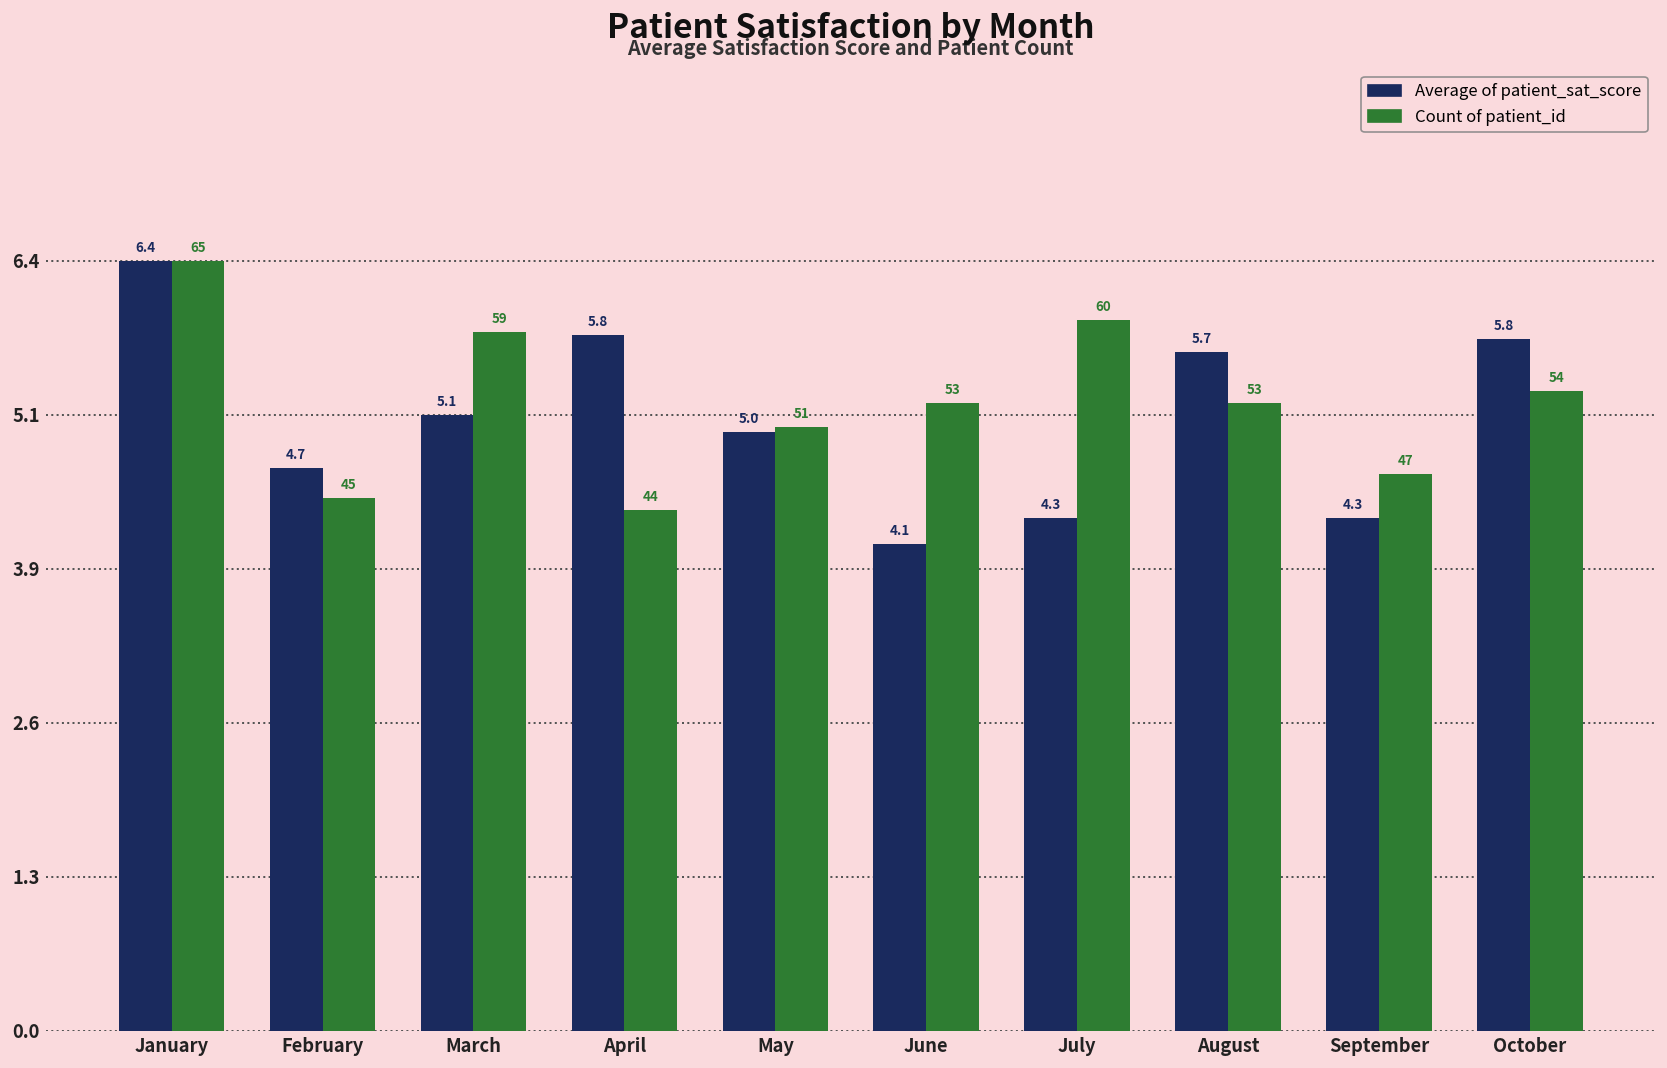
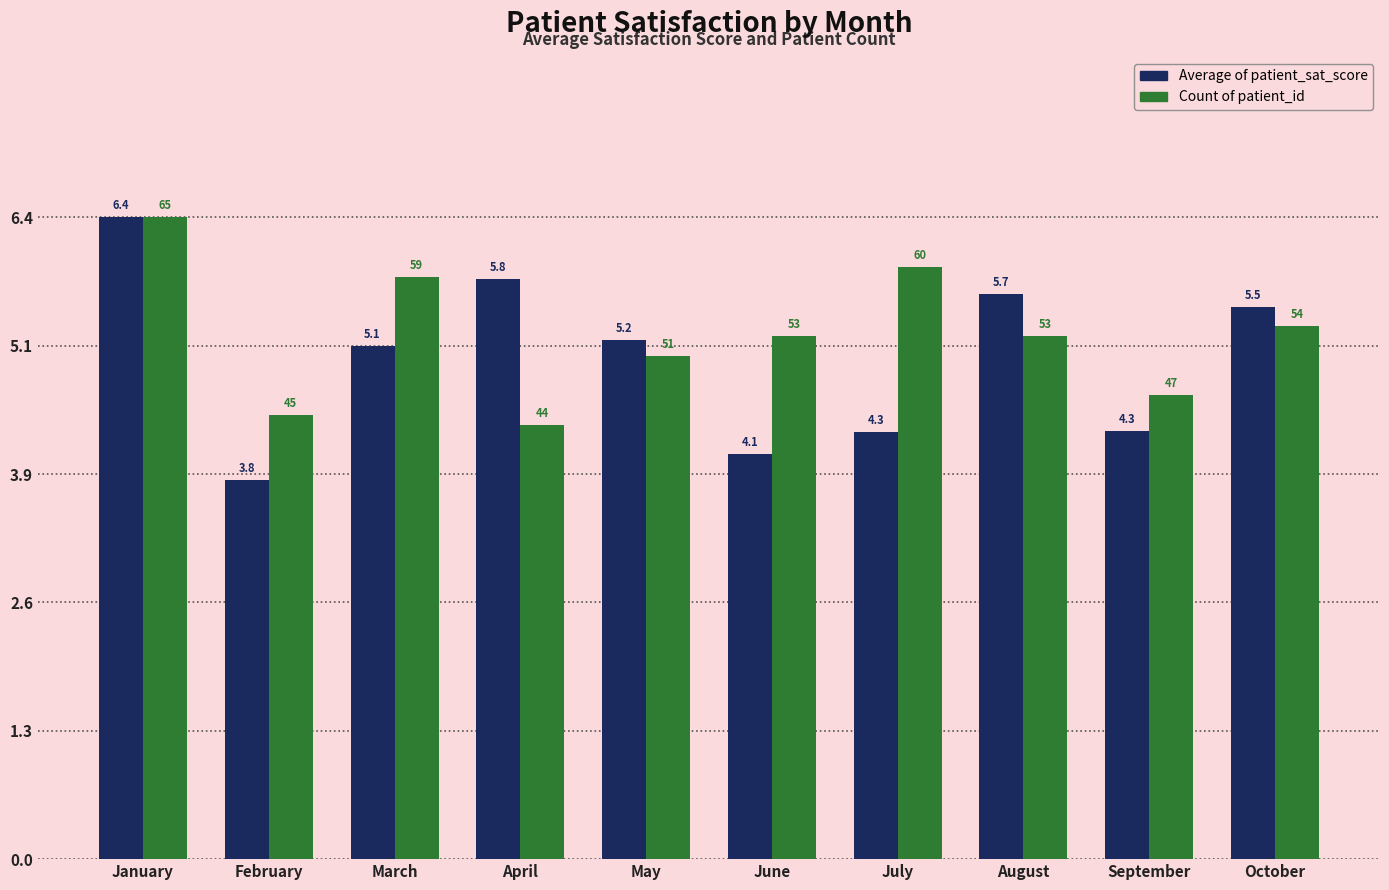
  {
    "Average of patient_sat_score": {
      "January": 6.4,
-     "February": 4.7,
+     "February": 3.8,
      "March": 5.1,
      "April": 5.8,
-     "May": 5.0,
+     "May": 5.2,
      "June": 4.1,
      "July": 4.3,
      "August": 5.7,
      "September": 4.3,
-     "October": 5.8
+     "October": 5.5
    }
  }
